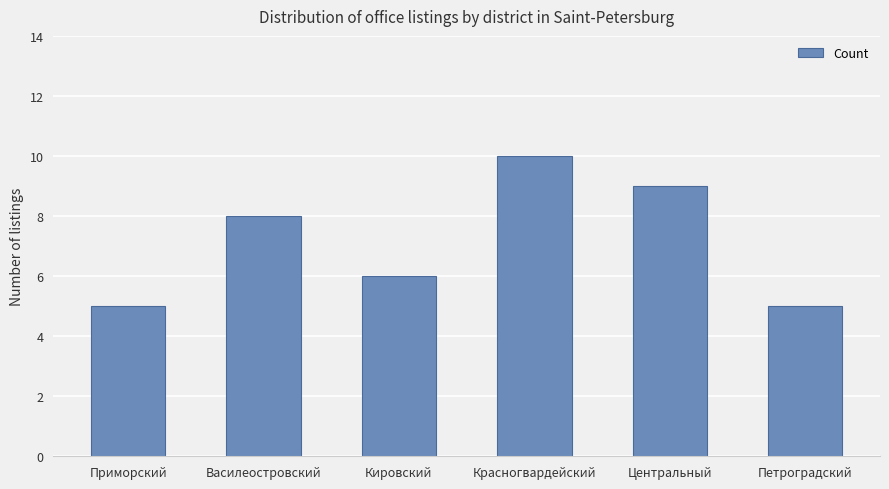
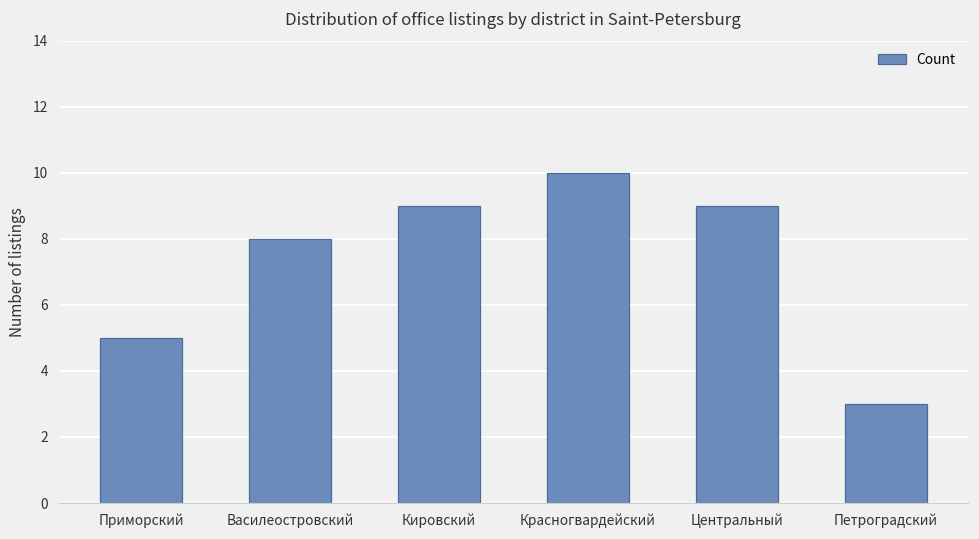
  {
    "Приморский": 5,
    "Василеостровский": 8,
-   "Кировский": 6,
+   "Кировский": 9,
    "Красногвардейский": 10,
    "Центральный": 9,
-   "Петроградский": 5
+   "Петроградский": 3
  }
